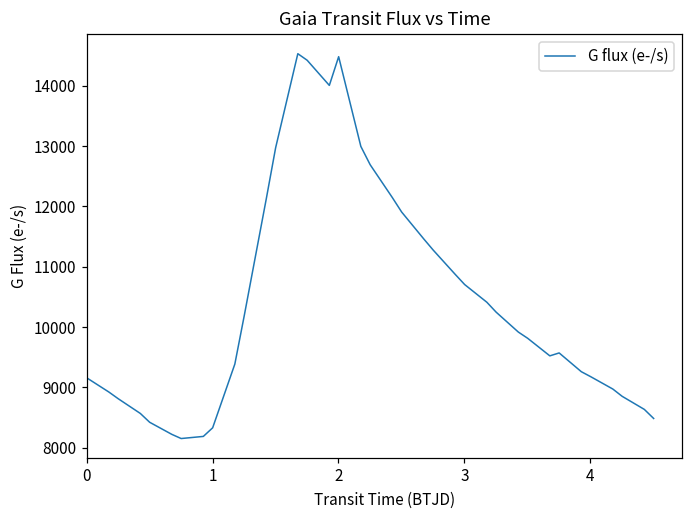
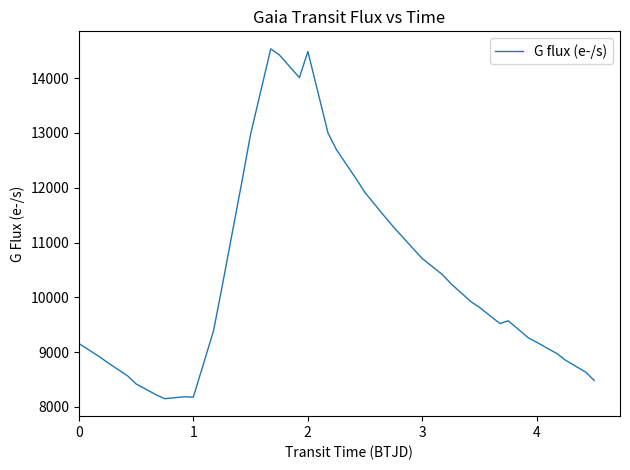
  {
    "0": 9200,
-   "1": 8300,
+   "1": 8200,
    "2": 14500
  }
